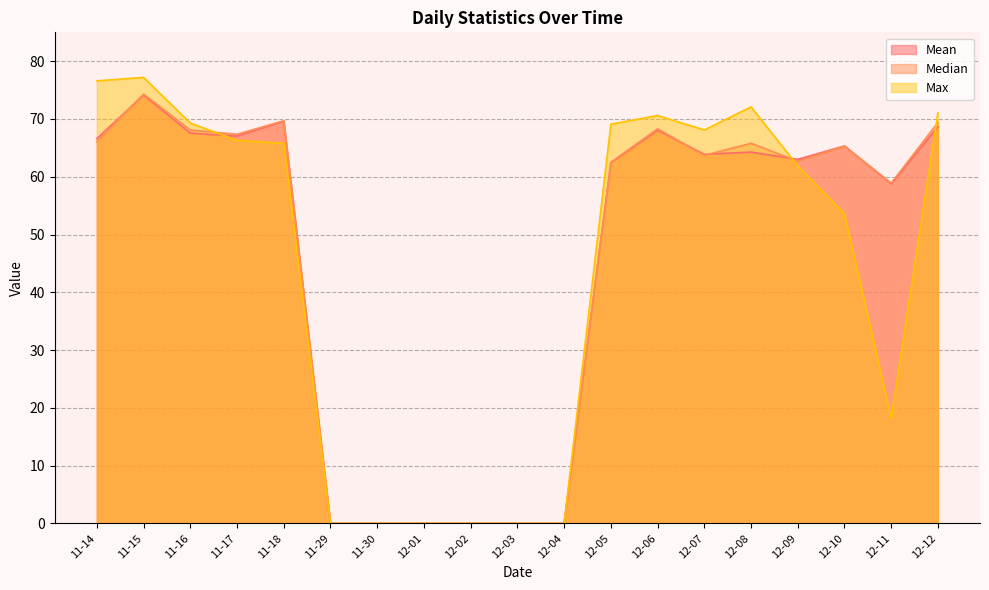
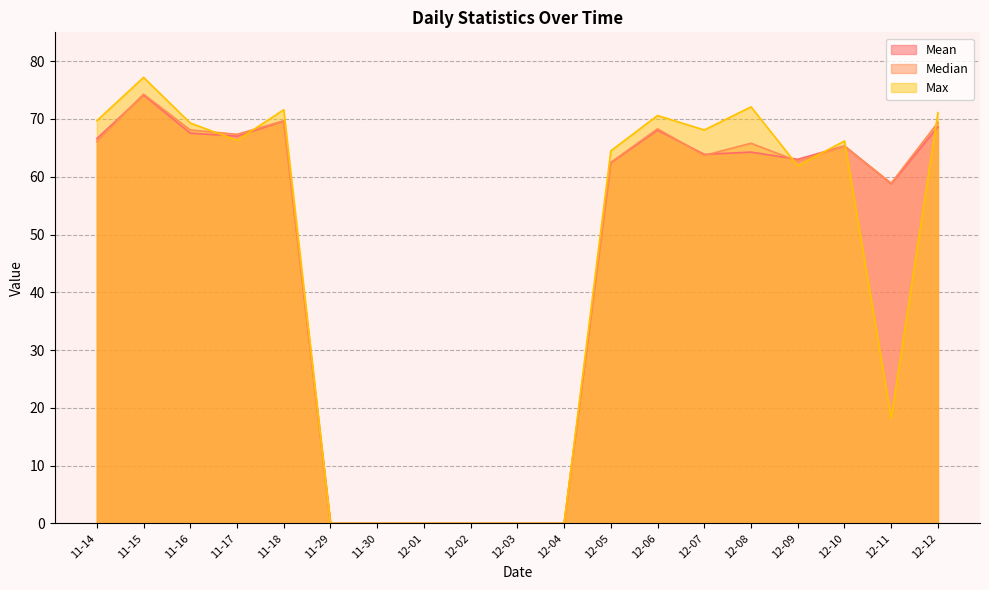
  {
    "Max": {
-     "11-14": 77,
+     "11-14": 70,
      "11-15": 77,
      "11-16": 69,
      "11-17": 66,
-     "11-18": 66,
-     "12-05": 69,
+     "11-18": 72,
+     "12-05": 65,
      "12-06": 71,
      "12-07": 68,
      "12-08": 72,
      "12-09": 62,
-     "12-10": 54,
+     "12-10": 66,
      "12-11": 18,
      "12-12": 71
    }
  }
